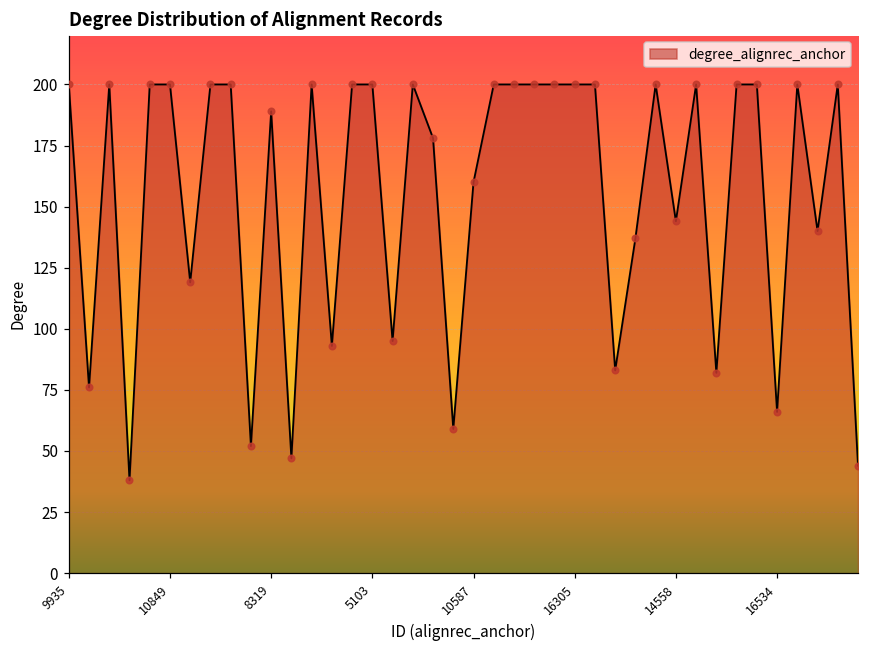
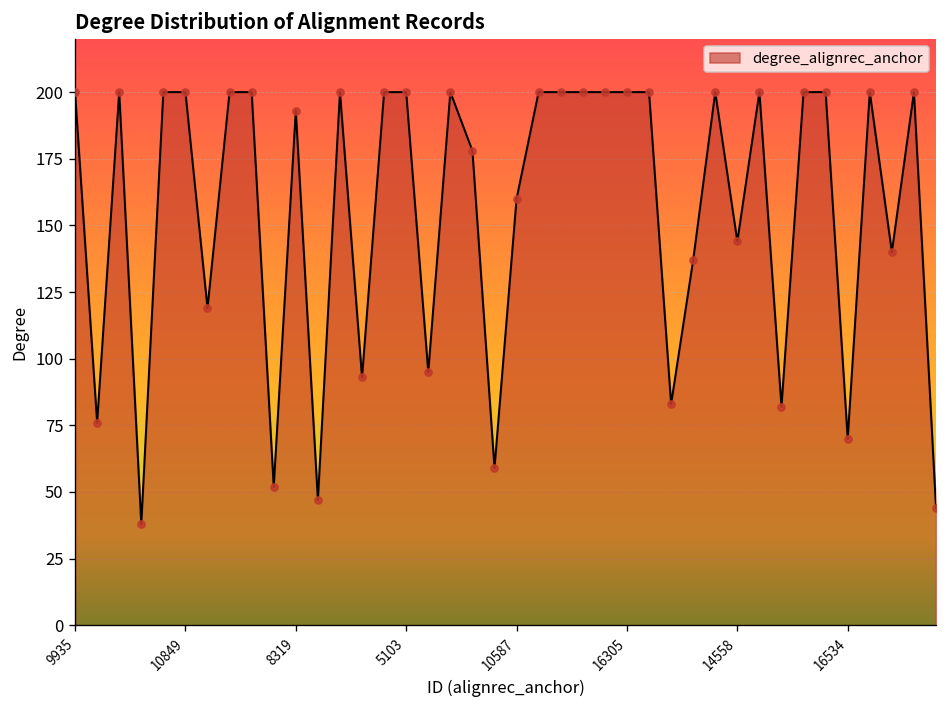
  {
    "9935": 200,
    "10849": 200,
-   "8319": 189,
+   "8319": 193,
    "5103": 200,
    "10587": 160,
    "16305": 200,
    "14558": 144,
-   "16534": 66
+   "16534": 70
  }
